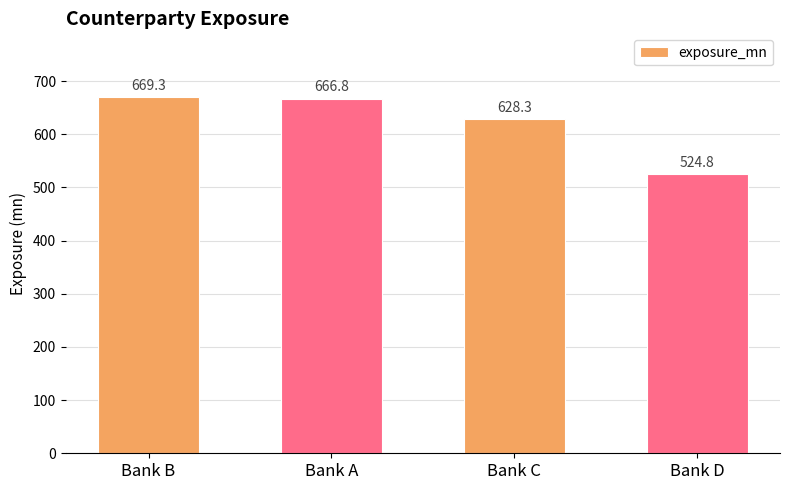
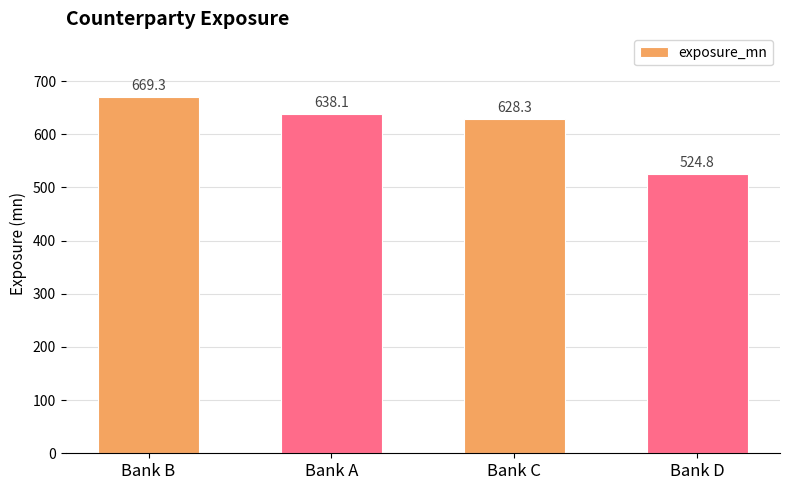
  {
    "Bank B": 669.3,
-   "Bank A": 666.8,
+   "Bank A": 638.1,
    "Bank C": 628.3,
    "Bank D": 524.8
  }
